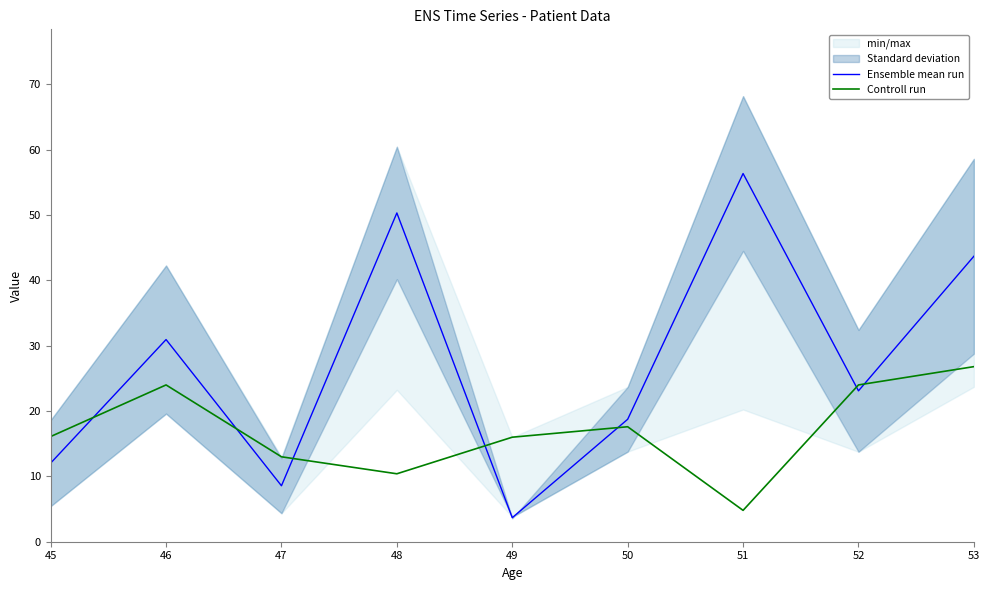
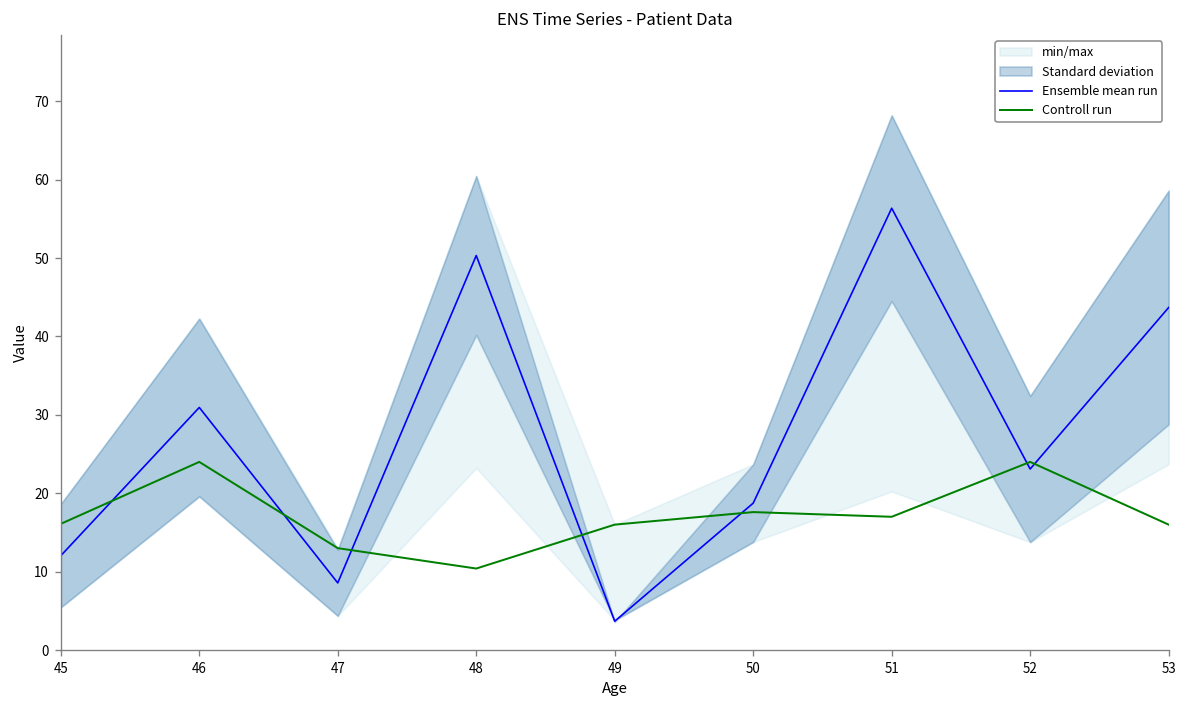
  {
    "Ensemble mean run": {
      "45": 12,
      "46": 31,
      "47": 9,
      "48": 50,
      "50": 19,
      "51": 56,
      "52": 23,
      "53": 44
    },
    "Controll run": {
      "45": 16,
      "46": 24,
      "48": 10,
      "50": 18,
-     "51": 5,
+     "51": 17,
      "52": 24,
-     "53": 27
+     "53": 16
    }
  }
